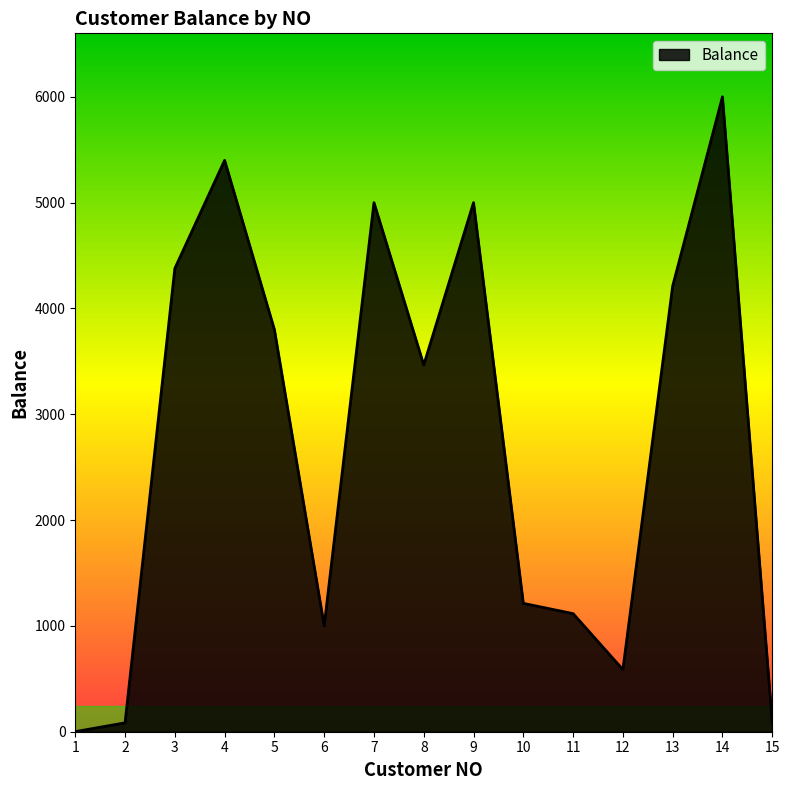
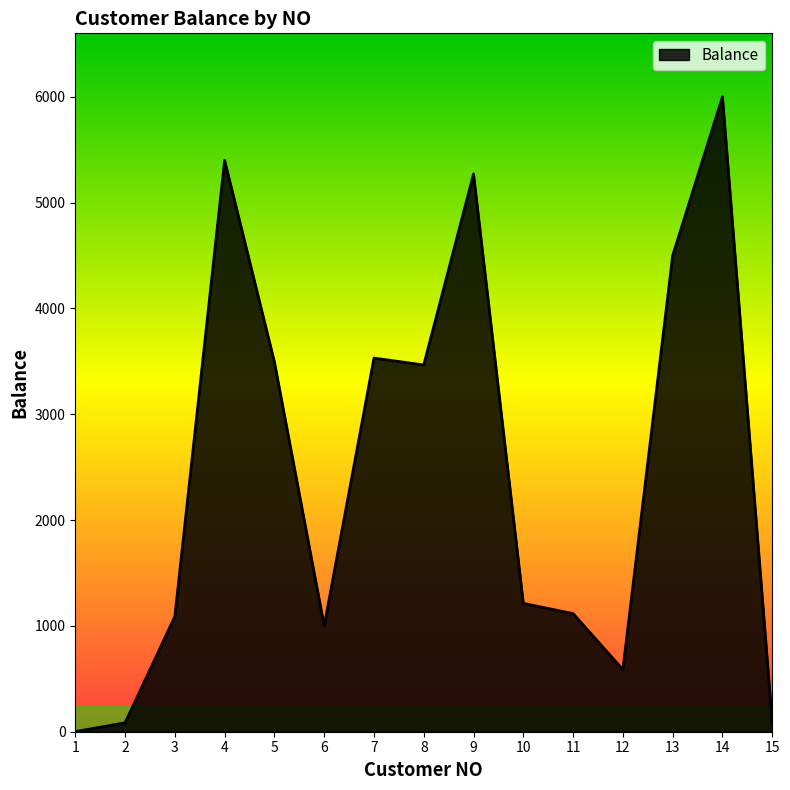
  {
-   "3": 4380,
+   "3": 1090,
    "4": 5400,
-   "5": 3800,
+   "5": 3500,
    "6": 1000,
-   "7": 5000,
+   "7": 3530,
    "8": 3470,
-   "9": 5000,
+   "9": 5270,
    "10": 1210,
    "11": 1120,
    "12": 590,
-   "13": 4210,
+   "13": 4500,
    "14": 6000
  }
